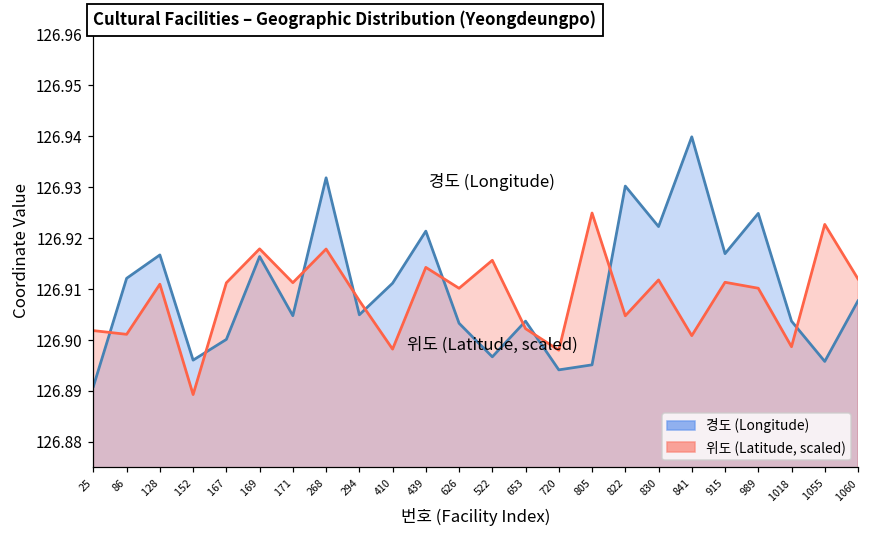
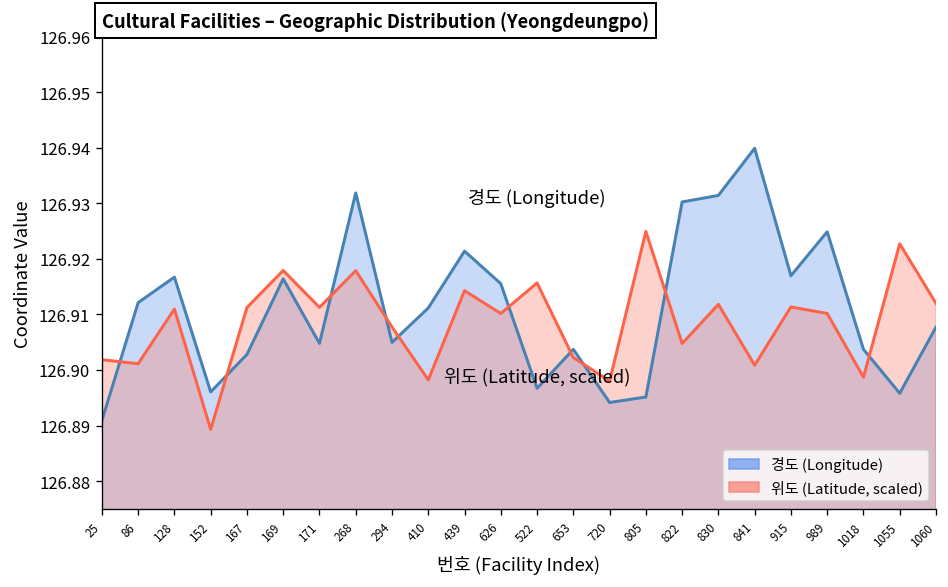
  {
    "경도 (Longitude)": {
      "25": 126.891,
      "86": 126.912,
      "128": 126.917,
      "152": 126.896,
-     "167": 126.900,
+     "167": 126.903,
      "169": 126.916,
      "171": 126.905,
      "268": 126.932,
      "294": 126.905,
      "410": 126.911,
      "439": 126.921,
-     "626": 126.903,
+     "626": 126.916,
      "653": 126.904,
      "720": 126.894,
      "805": 126.895,
      "822": 126.930,
-     "830": 126.922,
+     "830": 126.931,
      "841": 126.940,
      "915": 126.917,
      "989": 126.925,
      "1018": 126.904,
      "1055": 126.896,
      "1060": 126.908
    },
    "위도 (Latitude, scaled)": {
      "25": 126.902,
      "86": 126.901,
      "128": 126.911,
      "152": 126.889,
      "167": 126.911,
      "169": 126.918,
      "171": 126.911,
      "268": 126.918,
      "294": 126.908,
      "410": 126.898,
      "439": 126.914,
      "626": 126.910,
      "522": 126.916,
      "653": 126.902,
      "805": 126.925,
      "822": 126.905,
      "830": 126.912,
      "841": 126.901,
      "915": 126.911,
      "989": 126.910,
      "1018": 126.899,
      "1055": 126.923,
      "1060": 126.912
    }
  }
